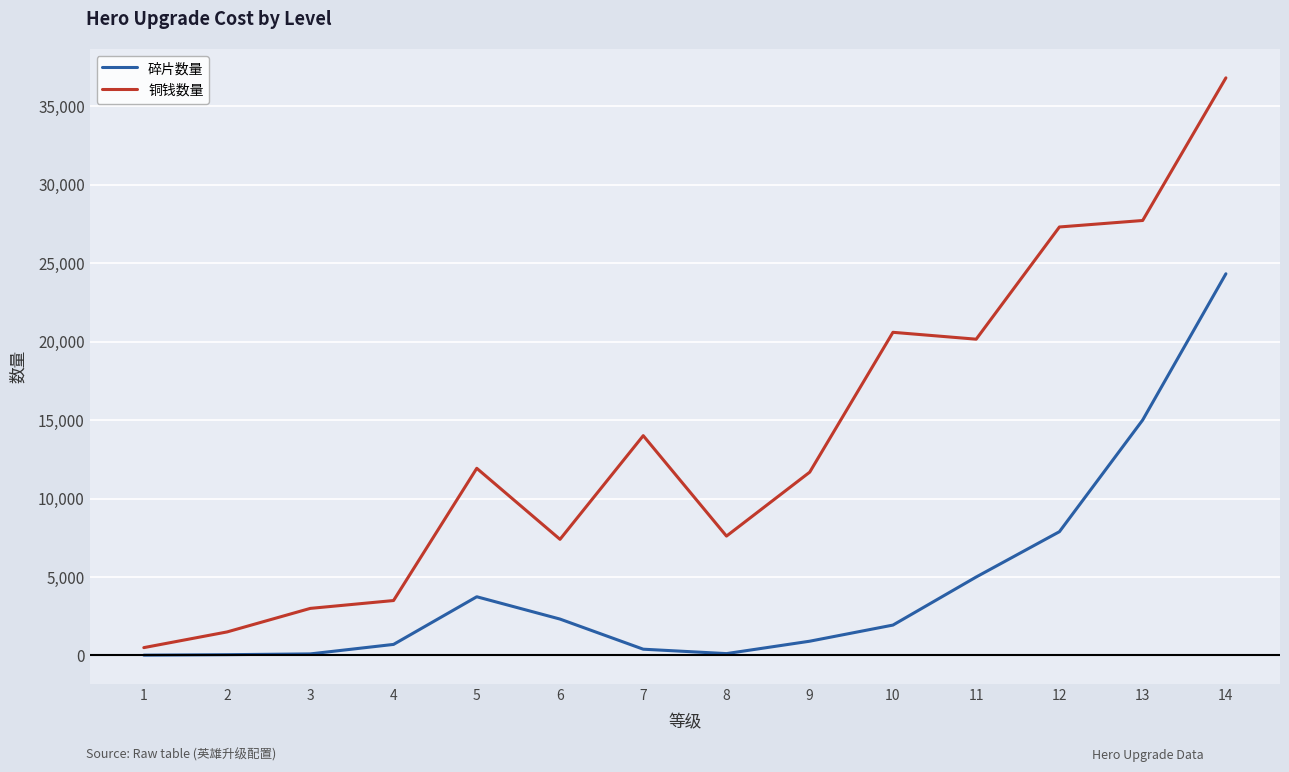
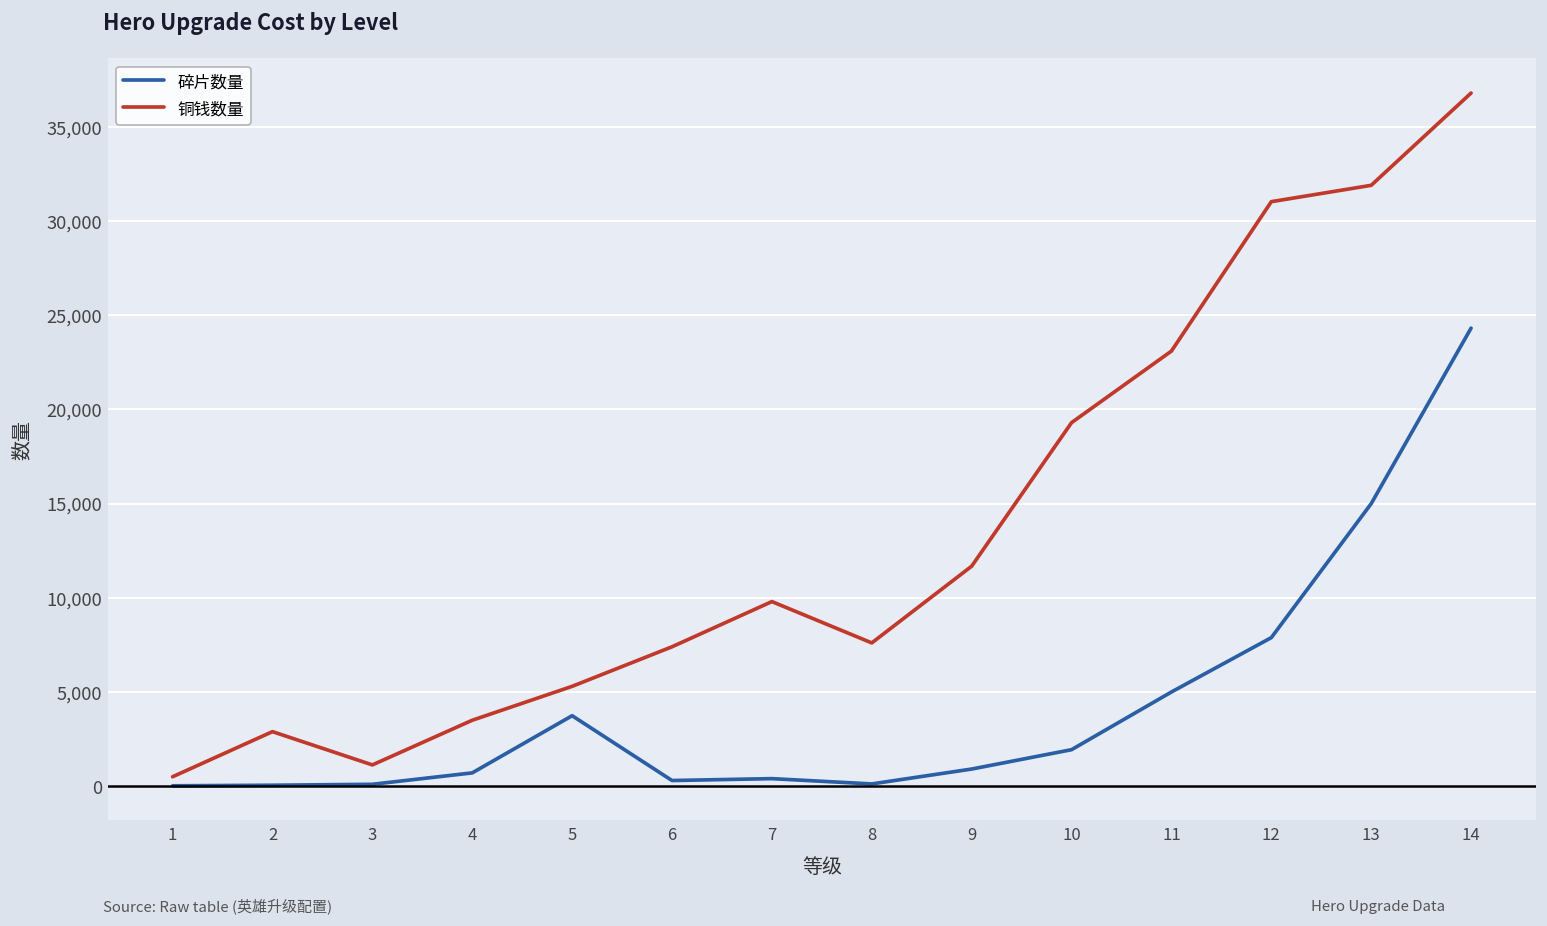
  {
    "碎片数量": {
      "1": "0",
      "2": "100",
      "3": "100",
      "4": "700",
      "5": "3,700",
-     "6": "2,300",
+     "6": "300",
      "7": "400",
      "8": "100",
      "9": "900",
      "10": "1,900",
      "11": "5,000",
      "12": "7,900",
      "13": "15,000",
      "14": "24,300"
    },
    "铜钱数量": {
      "1": "500",
-     "2": "1,500",
-     "3": "3,000",
+     "2": "2,900",
+     "3": "1,100",
      "4": "3,500",
-     "5": "11,900",
+     "5": "5,300",
      "6": "7,400",
-     "7": "14,000",
+     "7": "9,800",
      "8": "7,600",
      "9": "11,700",
-     "10": "20,600",
-     "11": "20,200",
-     "12": "27,300",
-     "13": "27,700",
+     "10": "19,300",
+     "11": "23,100",
+     "12": "31,000",
+     "13": "31,900",
      "14": "36,800"
    }
  }
